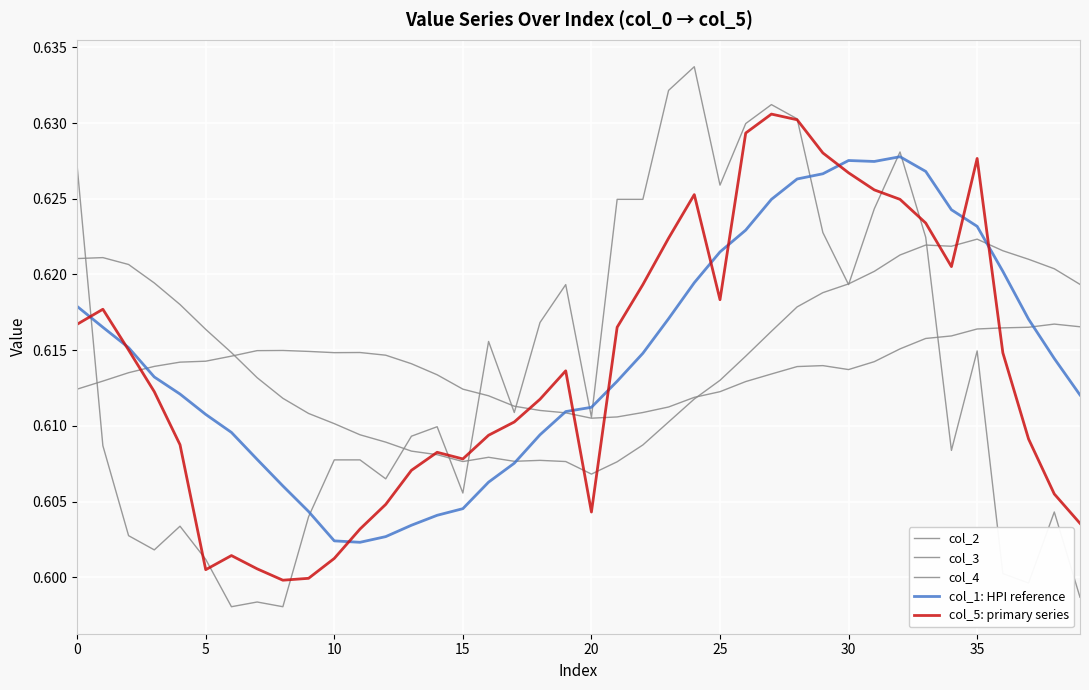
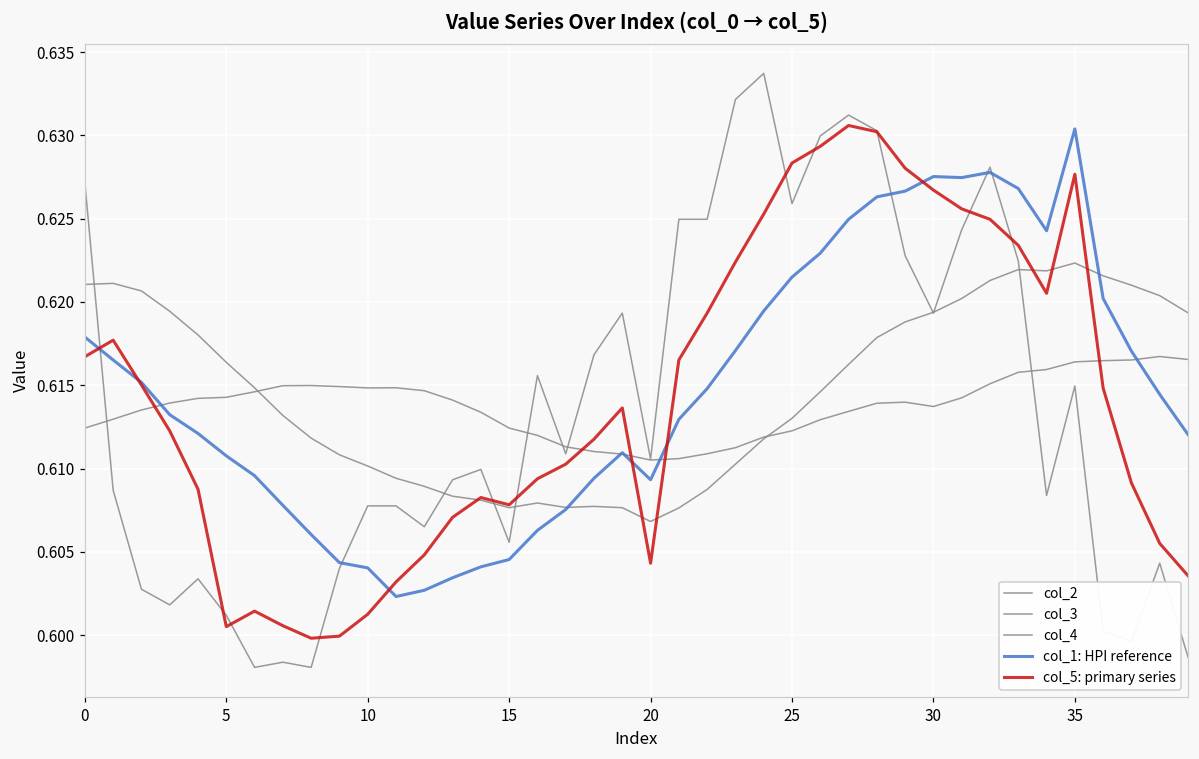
  {
    "col_1: HPI reference": {
      "0": 0.6179,
      "5": 0.6108,
-     "10": 0.6024,
+     "10": 0.6040,
      "15": 0.6045,
-     "20": 0.6112,
+     "20": 0.6093,
      "25": 0.6215,
      "30": 0.6275,
-     "35": 0.6232
+     "35": 0.6304
    },
    "col_5: primary series": {
      "0": 0.6167,
      "5": 0.6005,
      "10": 0.6013,
      "15": 0.6078,
      "20": 0.6043,
-     "25": 0.6183,
+     "25": 0.6283,
      "30": 0.6267,
      "35": 0.6277
    }
  }
